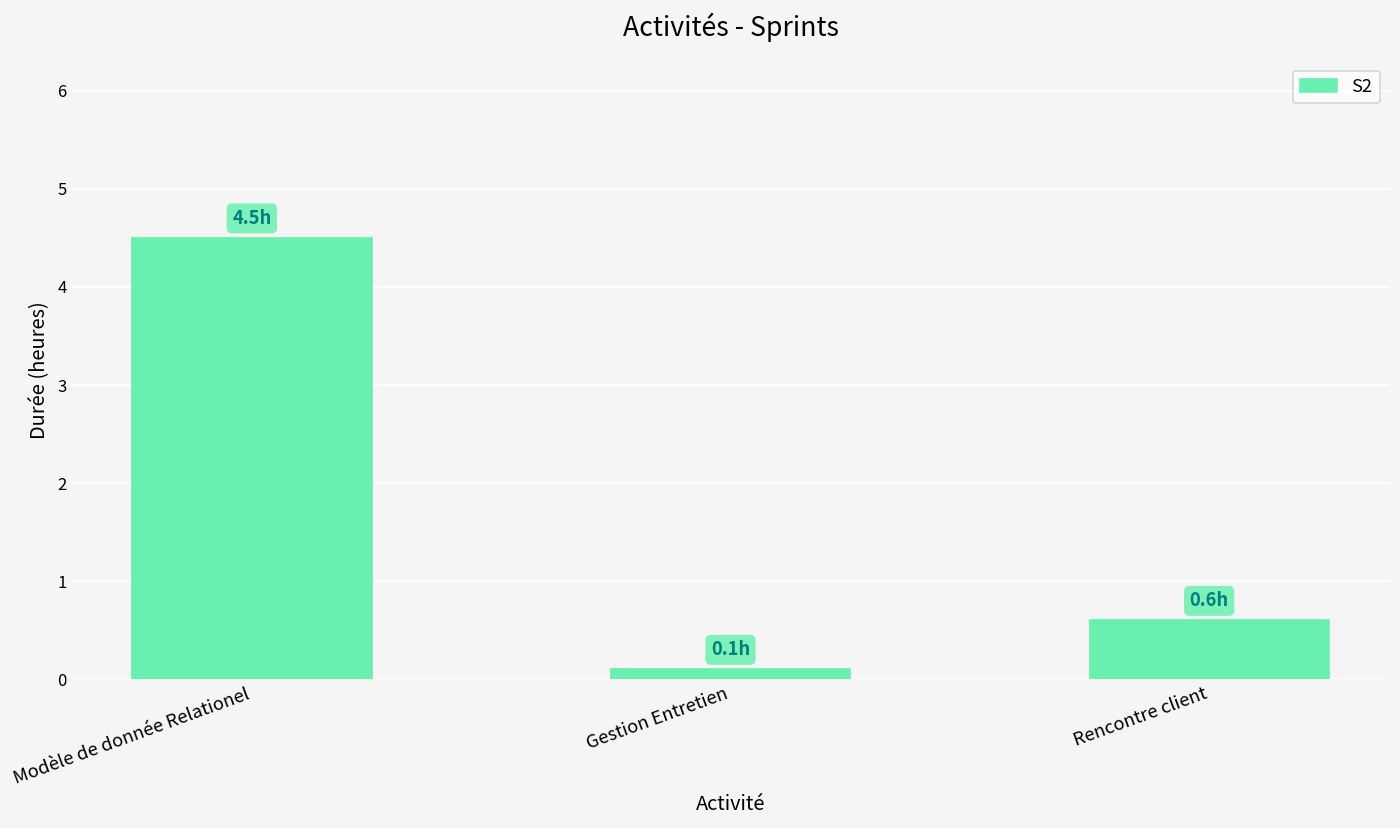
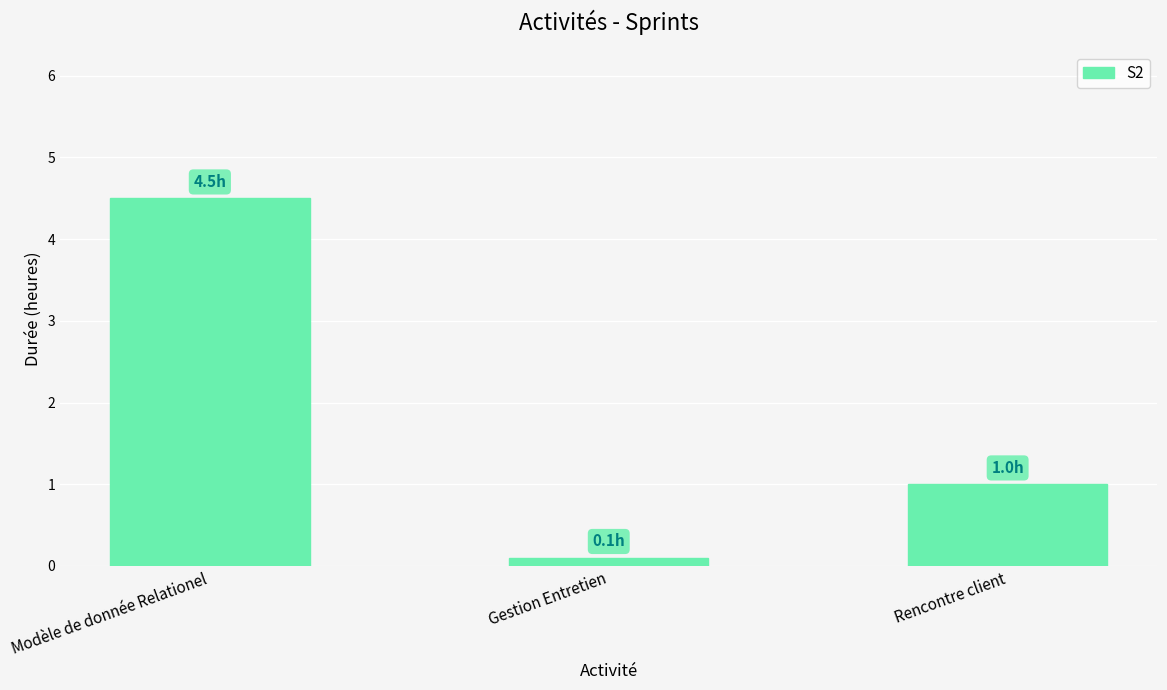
  {
-   "Rencontre client": "0.6h"
+   "Rencontre client": "1.0h"
  }
